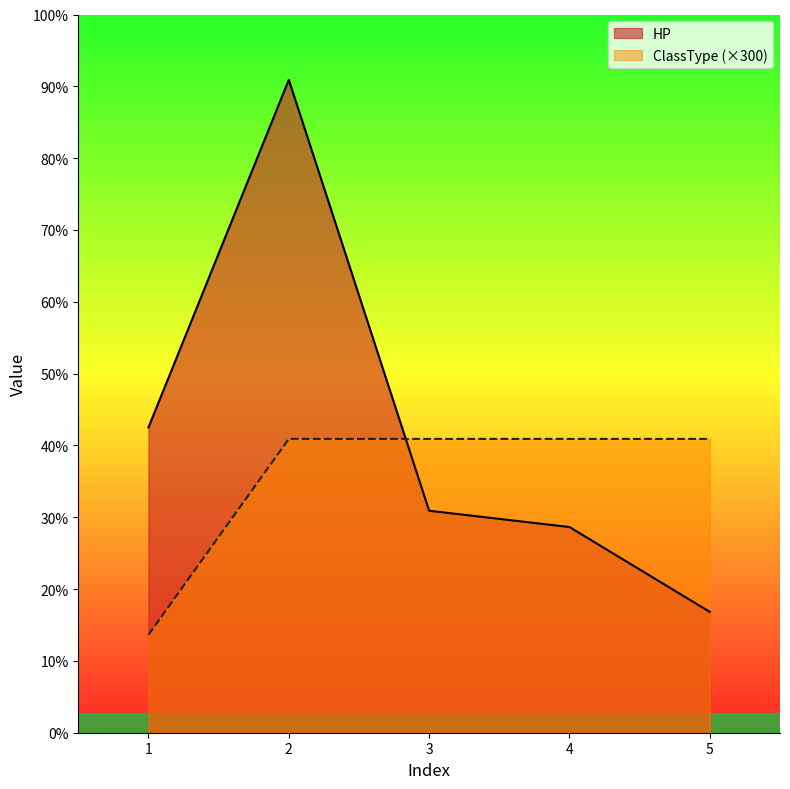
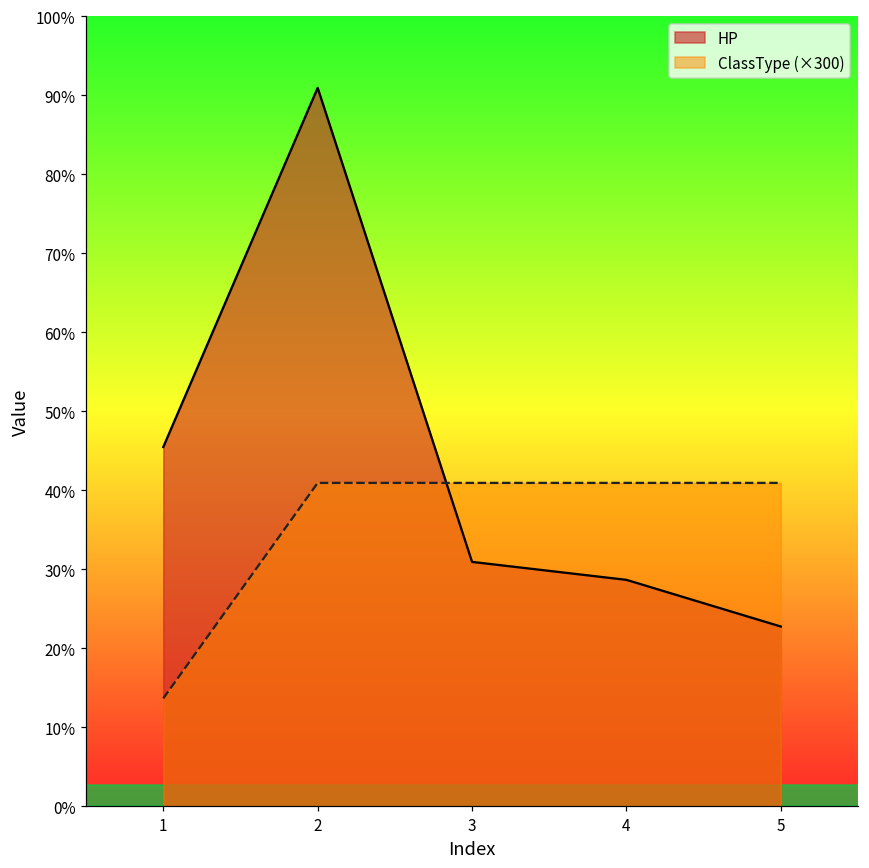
  {
    "HP": {
-     "1": "43%",
+     "1": "45%",
      "2": "91%",
      "3": "31%",
      "4": "29%",
-     "5": "17%"
+     "5": "23%"
    },
    "ClassType (×300)": {
      "1": "14%",
      "2": "41%",
      "3": "41%",
      "4": "41%",
      "5": "41%"
    }
  }
